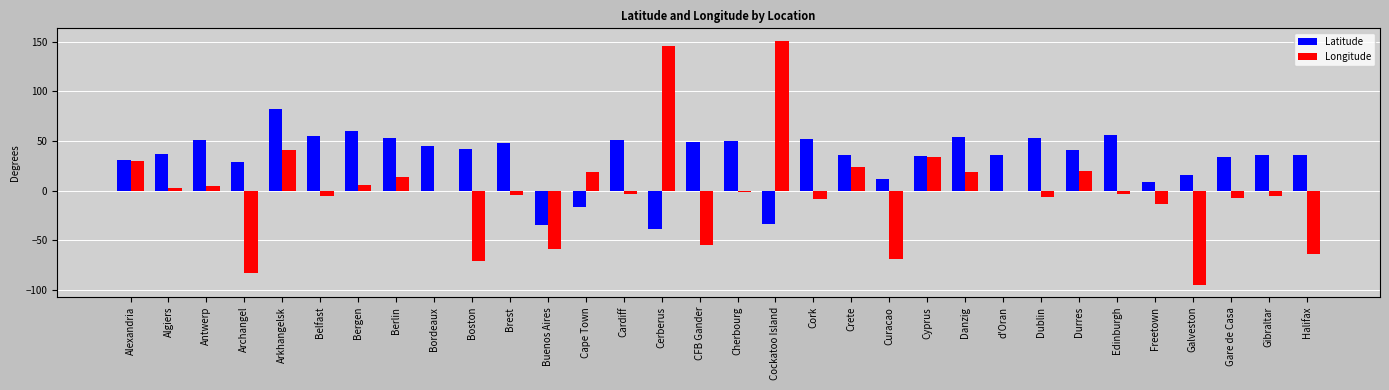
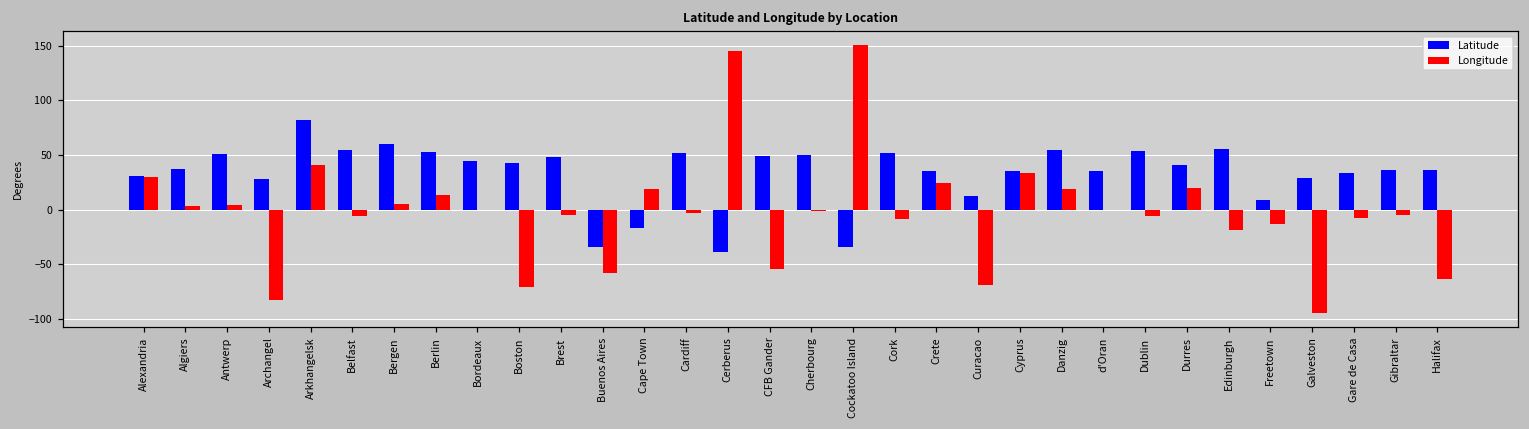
  {
    "Latitude": {
      "Alexandria": 30,
      "Algiers": 40,
      "Antwerp": 50,
      "Archangel": 30,
      "Arkhangelsk": 80,
      "Belfast": 50,
      "Bergen": 60,
      "Berlin": 50,
      "Bordeaux": 40,
      "Boston": 40,
      "Brest": 50,
      "Buenos Aires": -30,
      "Cape Town": -20,
      "Cardiff": 50,
      "Cerberus": -40,
      "CFB Gander": 50,
      "Cherbourg": 50,
      "Cockatoo Island": -30,
      "Cork": 50,
      "Crete": 40,
      "Curacao": 10,
      "Cyprus": 40,
      "Danzig": 50,
      "d'Oran": 40,
      "Dublin": 50,
      "Durres": 40,
      "Edinburgh": 60,
      "Freetown": 10,
-     "Galveston": 20,
+     "Galveston": 30,
      "Gare de Casa": 30,
      "Gibraltar": 40,
      "Halifax": 40
    },
    "Longitude": {
      "Alexandria": 30,
      "Algiers": 0,
      "Antwerp": 0,
      "Archangel": -80,
      "Arkhangelsk": 40,
      "Belfast": -10,
      "Bergen": 10,
      "Berlin": 10,
      "Boston": -70,
      "Brest": 0,
      "Buenos Aires": -60,
      "Cape Town": 20,
      "Cardiff": 0,
      "Cerberus": 150,
      "CFB Gander": -50,
      "Cockatoo Island": 150,
      "Cork": -10,
      "Crete": 20,
      "Curacao": -70,
      "Cyprus": 30,
      "Danzig": 20,
      "Dublin": -10,
      "Durres": 20,
-     "Edinburgh": 0,
+     "Edinburgh": -20,
      "Freetown": -10,
      "Galveston": -90,
      "Gare de Casa": -10,
      "Gibraltar": -10,
      "Halifax": -60
    }
  }
